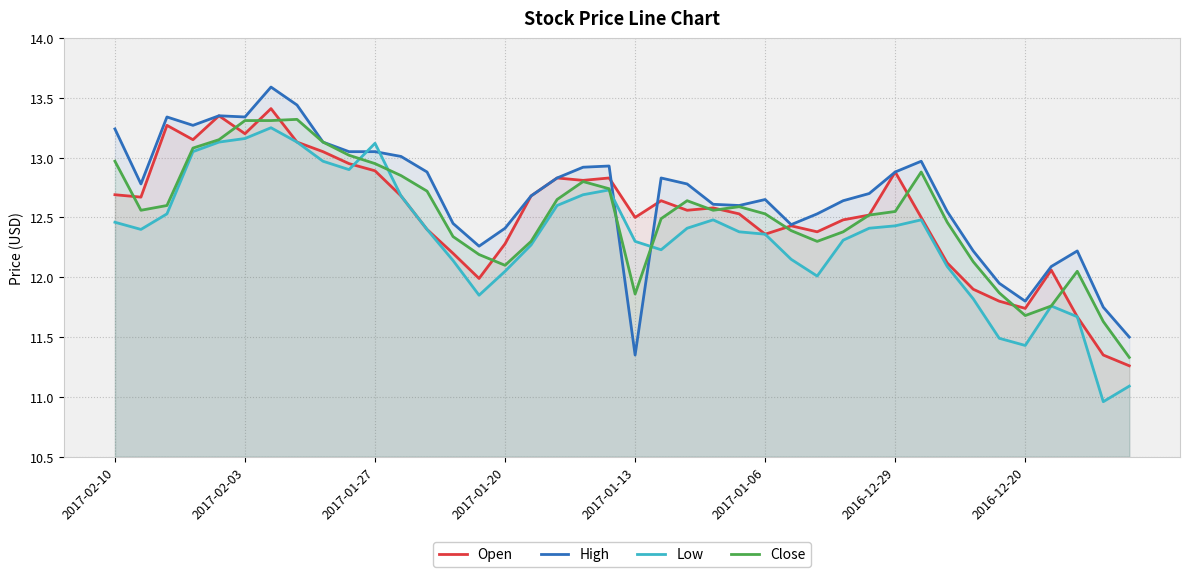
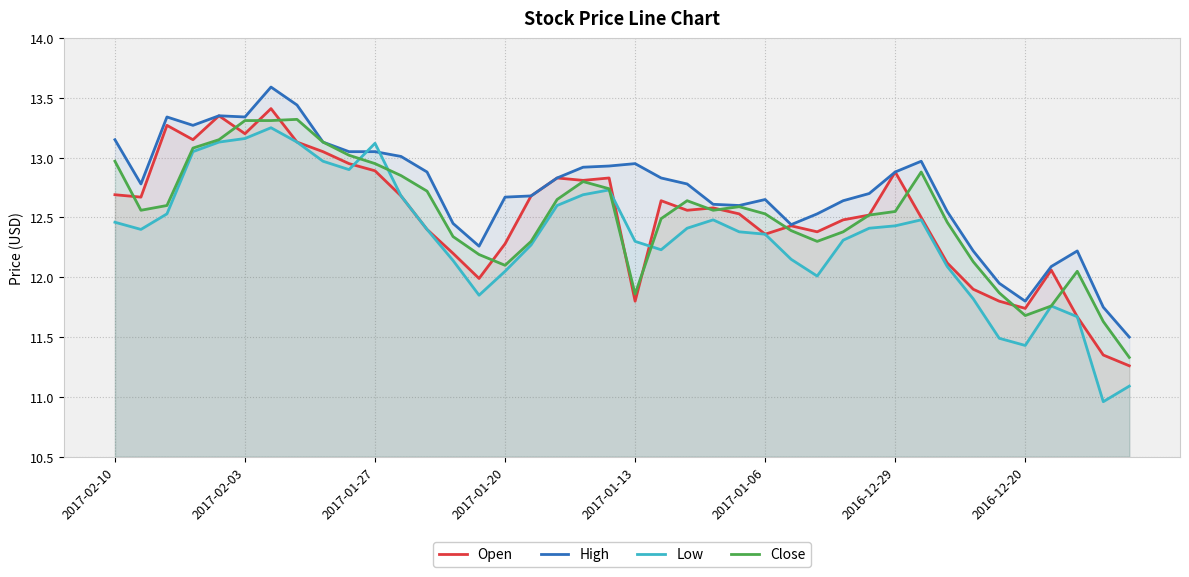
  {
    "Open": {
      "2017-02-10": 12.7,
      "2017-02-03": 13.2,
      "2017-01-27": 12.9,
      "2017-01-20": 12.3,
-     "2017-01-13": 12.5,
+     "2017-01-13": 11.8,
      "2016-12-20": 11.74
    },
    "High": {
-     "2017-02-10": 13.24,
+     "2017-02-10": 13.15,
      "2017-02-03": 13.34,
      "2017-01-27": 13.05,
-     "2017-01-20": 12.41,
-     "2017-01-13": 11.35,
+     "2017-01-20": 12.67,
+     "2017-01-13": 12.95,
      "2017-01-06": 12.65,
      "2016-12-20": 11.80
    },
    "Low": {
      "2017-02-10": 12.46,
      "2017-02-03": 13.16,
      "2017-01-27": 13.12,
      "2017-01-20": 12.05,
      "2017-01-13": 12.30,
      "2016-12-29": 12.43,
      "2016-12-20": 11.43
    },
    "Close": {
      "2017-02-10": 12.97,
      "2017-02-03": 13.31,
      "2017-01-27": 12.95,
      "2017-01-20": 12.10,
      "2017-01-13": 11.86,
      "2017-01-06": 12.53,
      "2016-12-29": 12.55,
      "2016-12-20": 11.68
    }
  }
